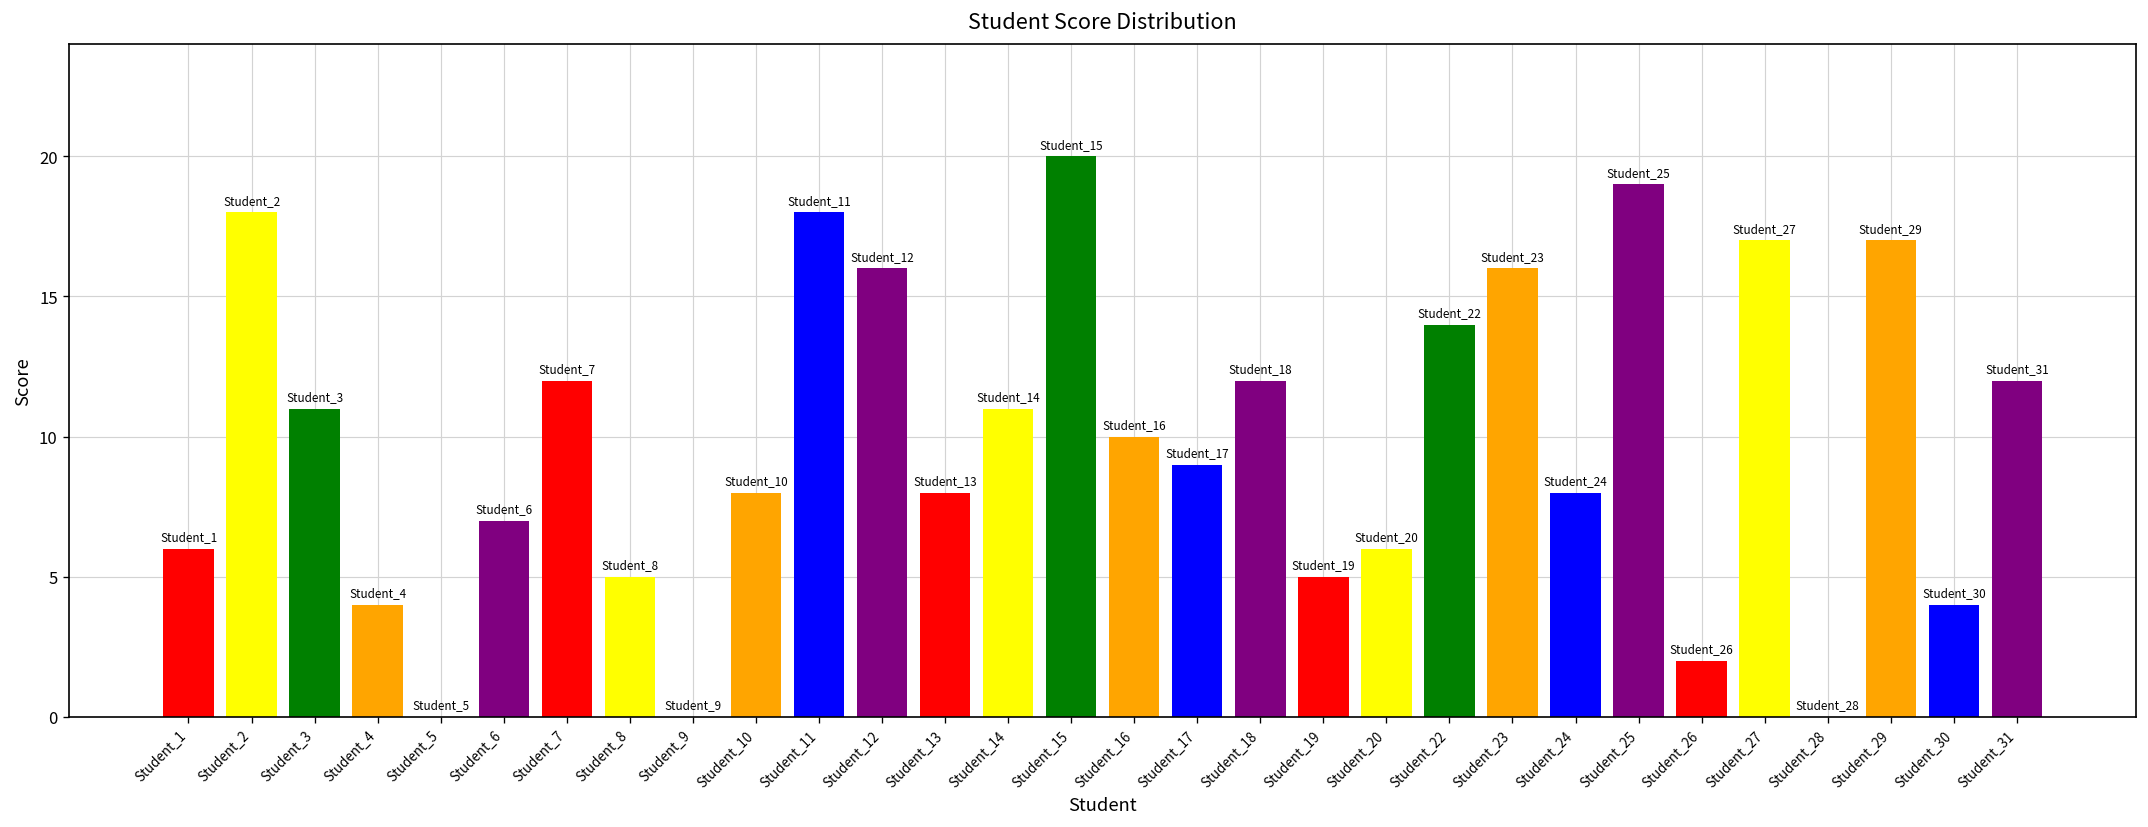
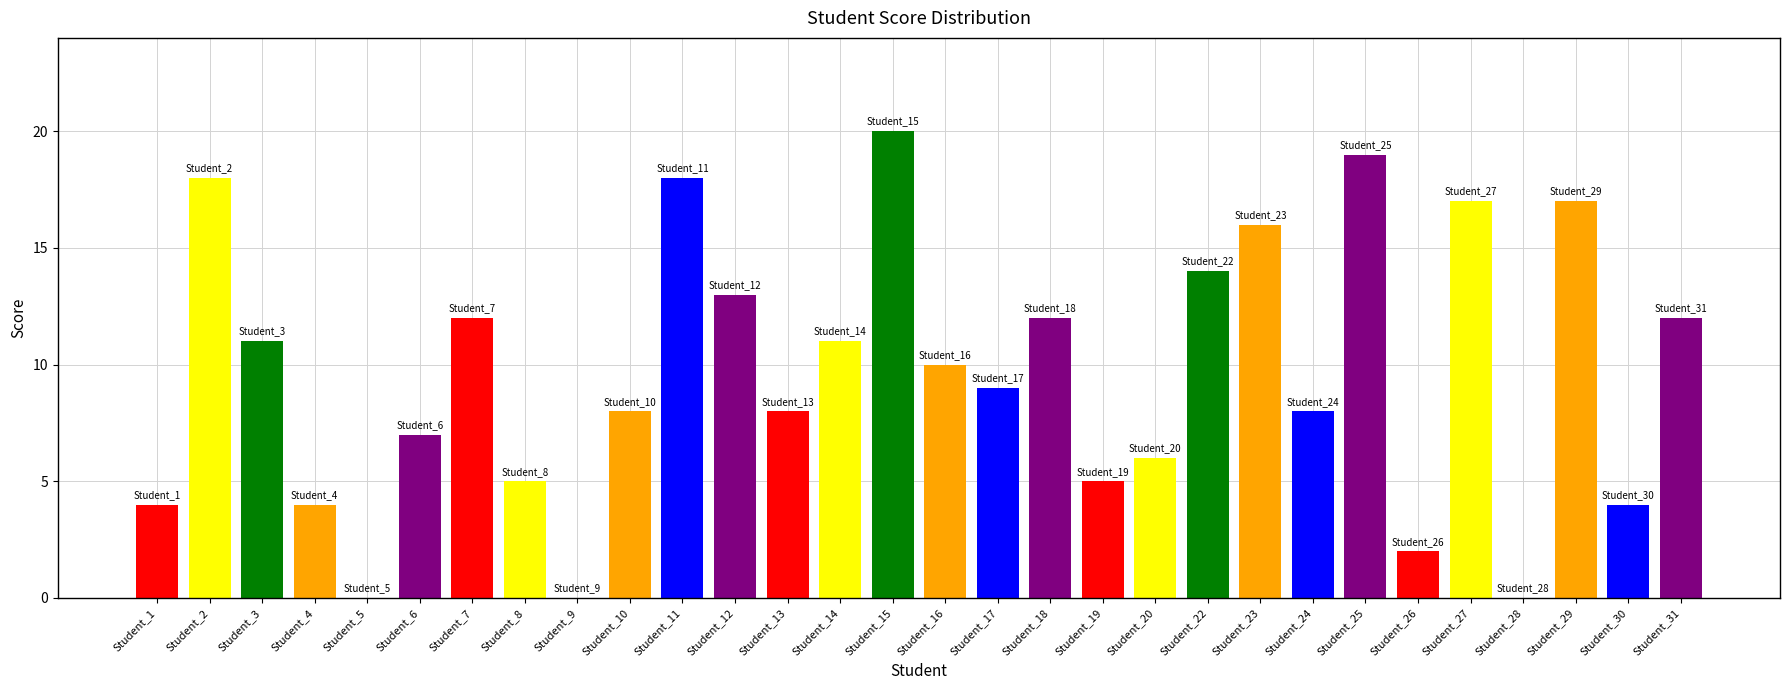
  {
-   "Student_1": 6,
-   "Student_12": 16
+   "Student_1": 4,
+   "Student_12": 13
  }
